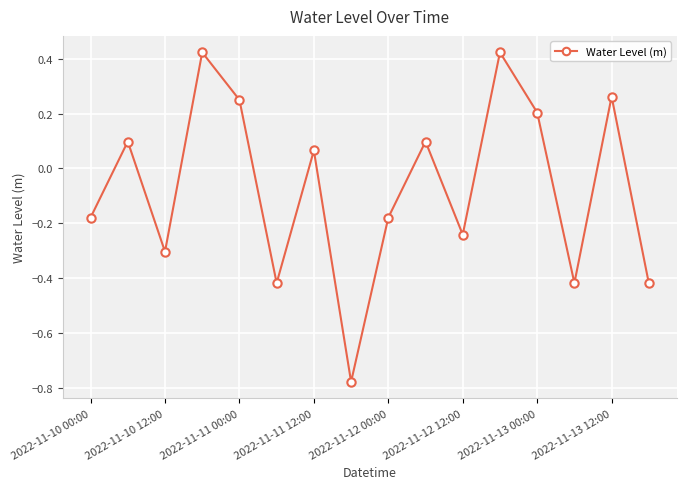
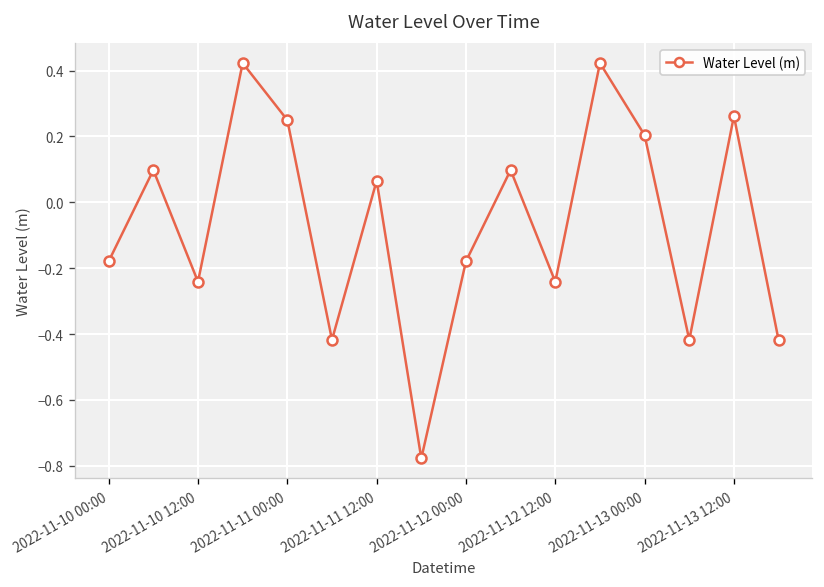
  {
    "2022-11-10 00:00": -0.18,
-   "2022-11-10 12:00": -0.30,
+   "2022-11-10 12:00": -0.24,
    "2022-11-11 00:00": 0.25,
    "2022-11-11 12:00": 0.07,
    "2022-11-12 00:00": -0.18,
    "2022-11-12 12:00": -0.24,
    "2022-11-13 00:00": 0.20,
    "2022-11-13 12:00": 0.26
  }
